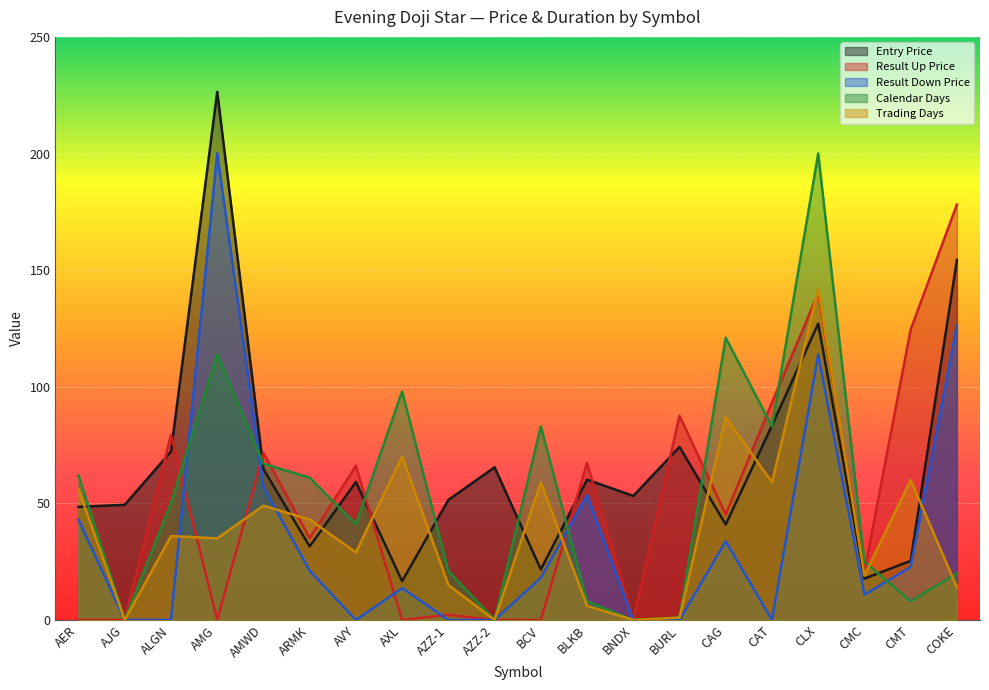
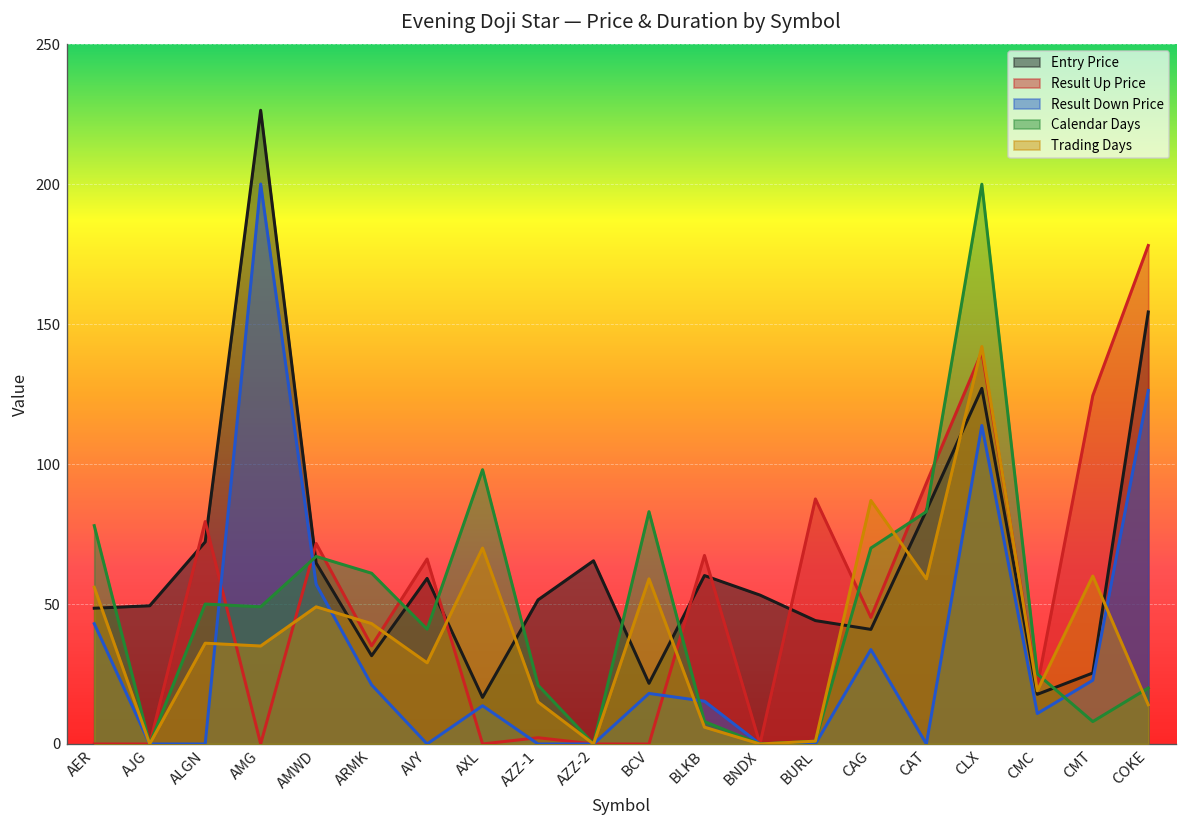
  {
    "Entry Price": {
      "AER": 49,
      "AJG": 49,
      "ALGN": 72,
      "AMG": 226,
      "AMWD": 65,
      "ARMK": 32,
      "AVY": 59,
      "AXL": 17,
      "AZZ-1": 51,
      "AZZ-2": 65,
      "BCV": 22,
      "BLKB": 60,
      "BNDX": 53,
-     "BURL": 74,
+     "BURL": 44,
      "CAG": 41,
      "CLX": 127,
      "CMC": 18,
      "CMT": 25,
      "COKE": 154
    },
    "Result Up Price": {
      "AER": 0,
      "ALGN": 79,
      "AMG": 0,
      "AMWD": 72,
      "ARMK": 35,
      "AVY": 66,
      "AXL": 0,
      "AZZ-1": 2,
      "BCV": 0,
      "BLKB": 67,
      "BURL": 88,
      "CAG": 45,
      "CAT": 93,
      "CLX": 140,
      "CMC": 21,
      "CMT": 124,
      "COKE": 178
    },
    "Result Down Price": {
      "AER": 43,
      "ALGN": 0,
      "AMG": 200,
      "AMWD": 57,
      "ARMK": 21,
      "AVY": 0,
      "AXL": 14,
      "AZZ-1": 0,
      "BCV": 18,
-     "BLKB": 53,
+     "BLKB": 15,
      "CAG": 34,
      "CAT": 0,
      "CLX": 114,
      "CMC": 11,
      "CMT": 23,
      "COKE": 126
    },
    "Calendar Days": {
-     "AER": 62,
+     "AER": 78,
      "ALGN": 50,
-     "AMG": 114,
+     "AMG": 49,
      "AMWD": 67,
      "ARMK": 61,
      "AVY": 41,
      "AXL": 98,
      "AZZ-1": 21,
      "BCV": 83,
      "BLKB": 8,
-     "CAG": 121,
+     "CAG": 70,
      "CLX": 200,
      "CMC": 25,
      "CMT": 8,
      "COKE": 20
    },
    "Trading Days": {
      "AER": 56,
      "ALGN": 36,
      "AMG": 35,
      "AMWD": 49,
      "ARMK": 43,
      "AVY": 29,
      "AXL": 70,
      "AZZ-1": 15,
      "BCV": 59,
      "BLKB": 6,
      "CAG": 87,
      "CAT": 59,
      "CLX": 142,
      "CMC": 19,
      "CMT": 60,
      "COKE": 14
    }
  }
